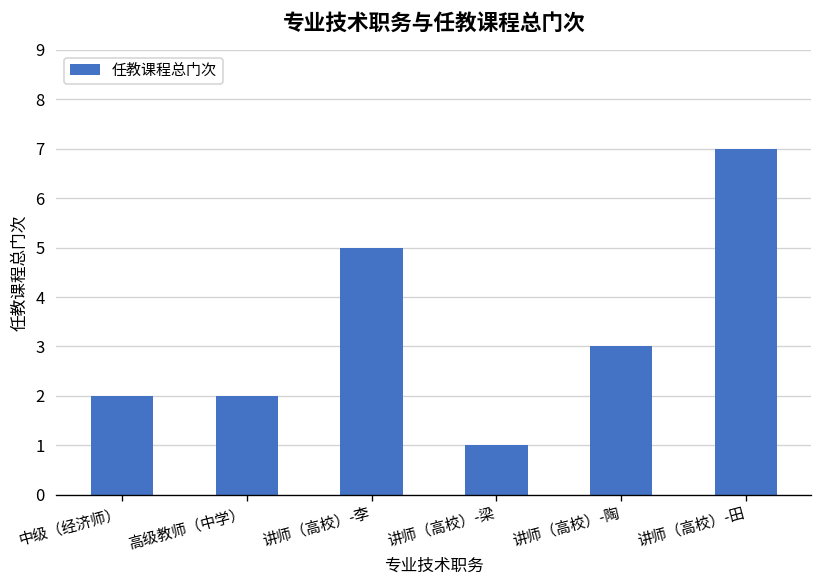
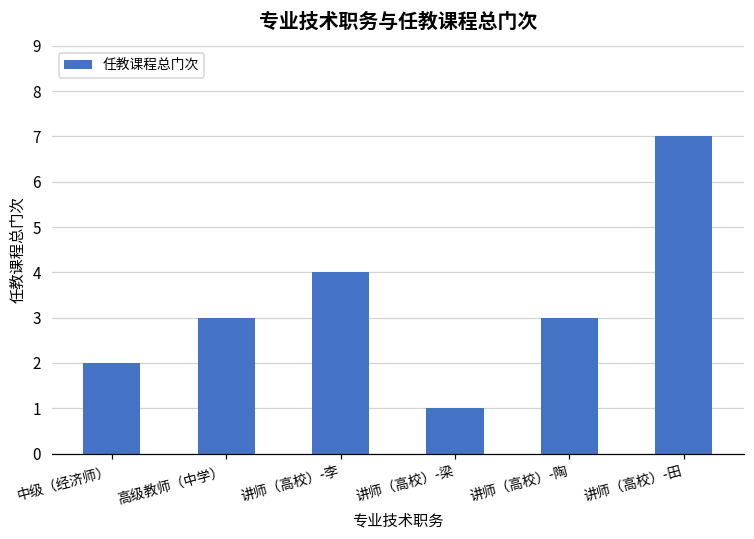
  {
    "中级（经济师）": 2,
-   "高级教师（中学）": 2,
-   "讲师（高校）-李": 5,
+   "高级教师（中学）": 3,
+   "讲师（高校）-李": 4,
    "讲师（高校）-梁": 1,
    "讲师（高校）-陶": 3,
    "讲师（高校）-田": 7
  }
